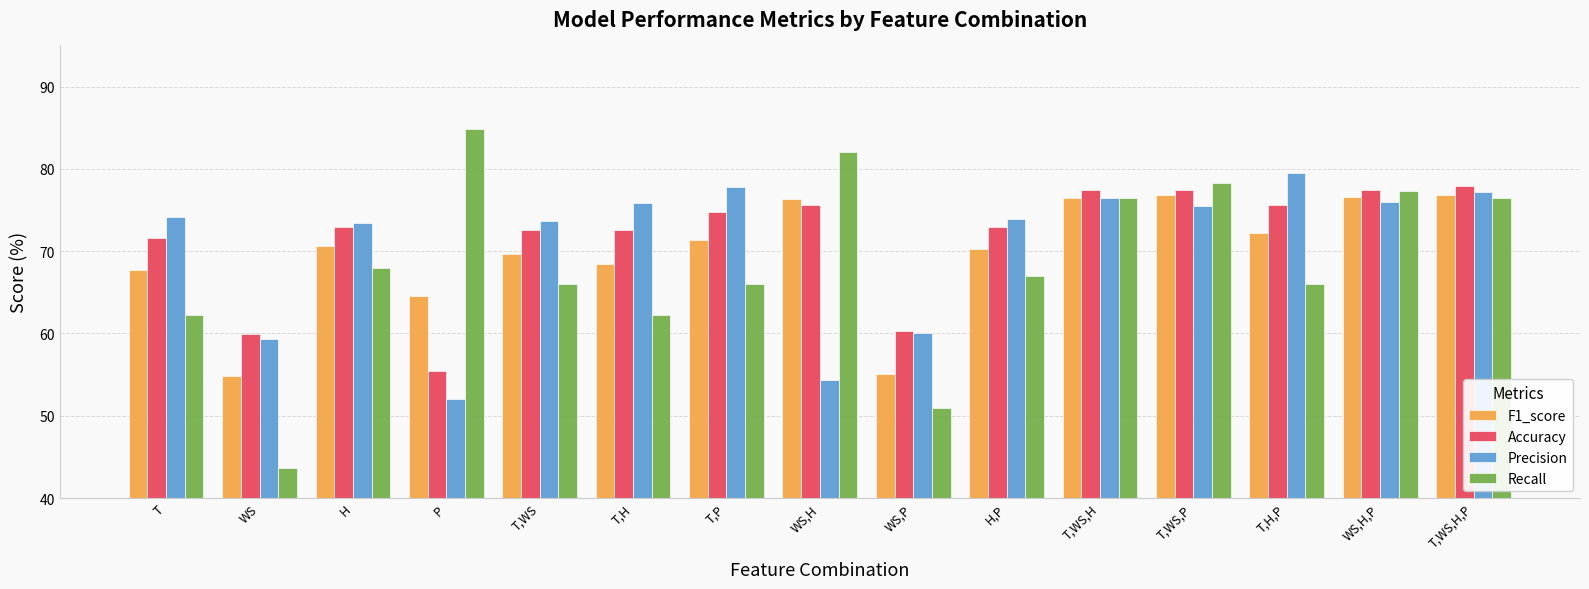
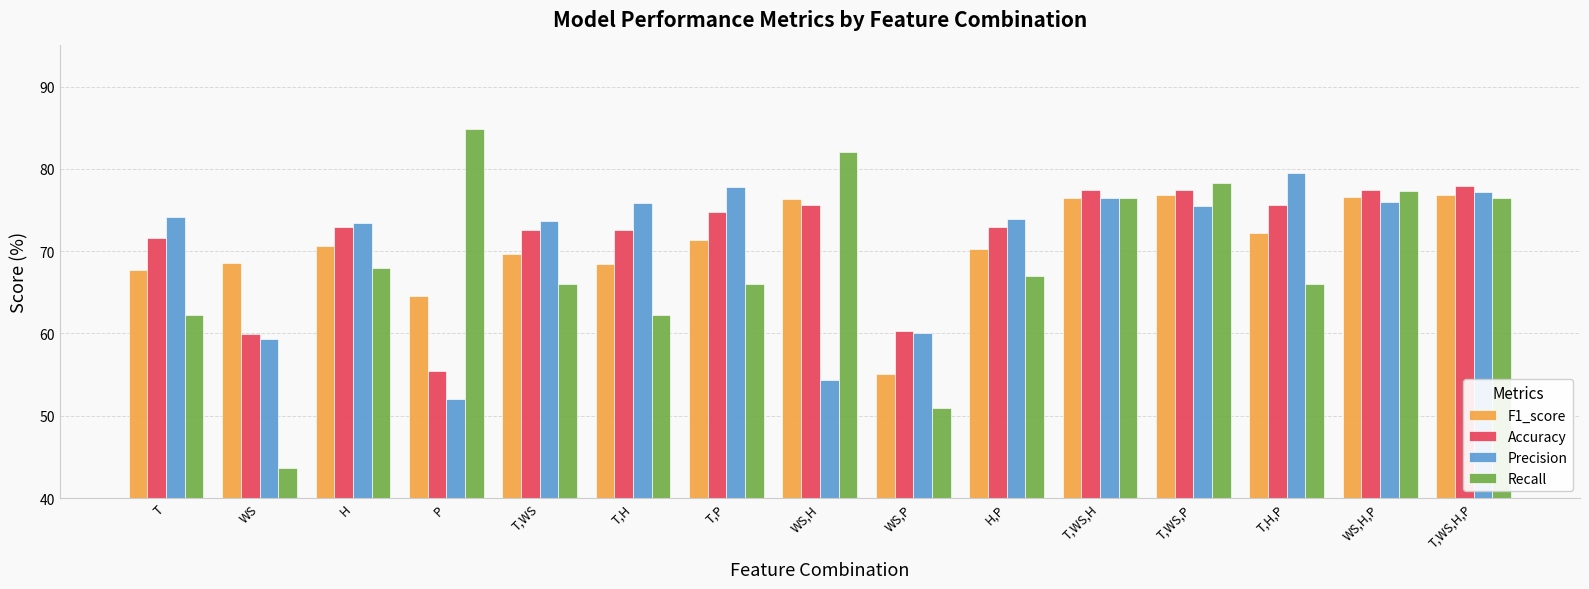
  {
    "F1_score": {
      "T": 68,
-     "WS": 55,
+     "WS": 69,
      "H": 71,
      "P": 65,
      "T,WS": 70,
      "T,H": 68,
      "T,P": 71,
      "WS,H": 76,
      "WS,P": 55,
      "H,P": 70,
      "T,WS,H": 76,
      "T,WS,P": 77,
      "T,H,P": 72,
      "WS,H,P": 77,
      "T,WS,H,P": 77
    },
    "Accuracy": {
      "T": 72,
      "WS": 60,
      "H": 73,
      "P": 55,
      "T,WS": 73,
      "T,H": 73,
      "T,P": 75,
      "WS,H": 76,
      "WS,P": 60,
      "H,P": 73,
      "T,WS,H": 77,
      "T,WS,P": 77,
      "T,H,P": 76,
      "WS,H,P": 77,
      "T,WS,H,P": 78
    },
    "Precision": {
      "T": 74,
      "WS": 59,
      "H": 73,
      "P": 52,
      "T,WS": 74,
      "T,H": 76,
      "T,P": 78,
      "WS,H": 54,
      "WS,P": 60,
      "H,P": 74,
      "T,WS,H": 76,
      "T,WS,P": 75,
      "T,H,P": 80,
      "WS,H,P": 76,
      "T,WS,H,P": 77
    },
    "Recall": {
      "T": 62,
      "WS": 44,
      "H": 68,
      "P": 85,
      "T,WS": 66,
      "T,H": 62,
      "T,P": 66,
      "WS,H": 82,
      "WS,P": 51,
      "H,P": 67,
      "T,WS,H": 76,
      "T,WS,P": 78,
      "T,H,P": 66,
      "WS,H,P": 77,
      "T,WS,H,P": 76
    }
  }
